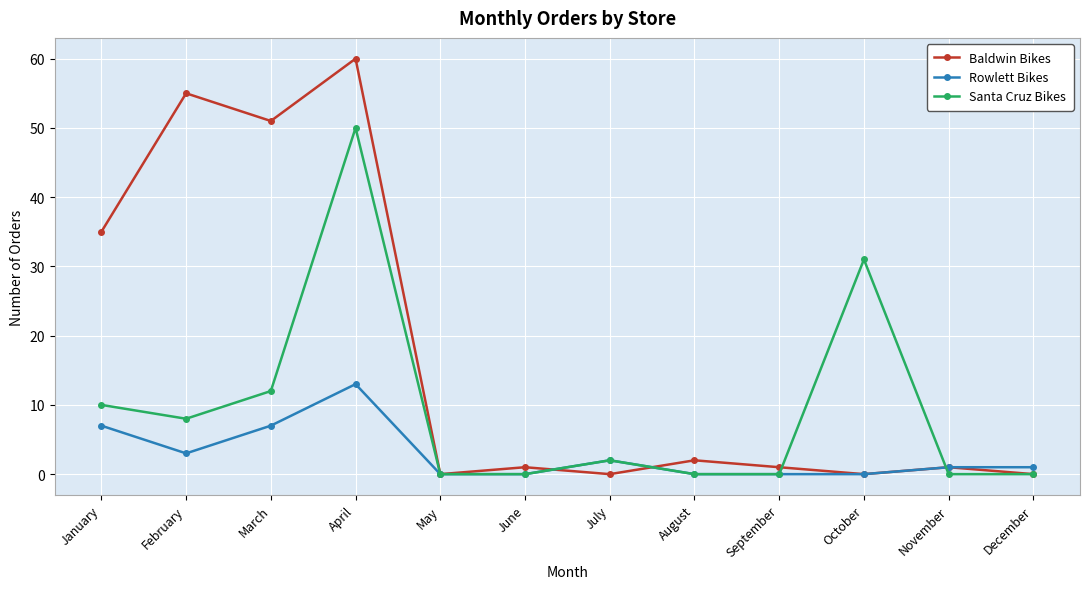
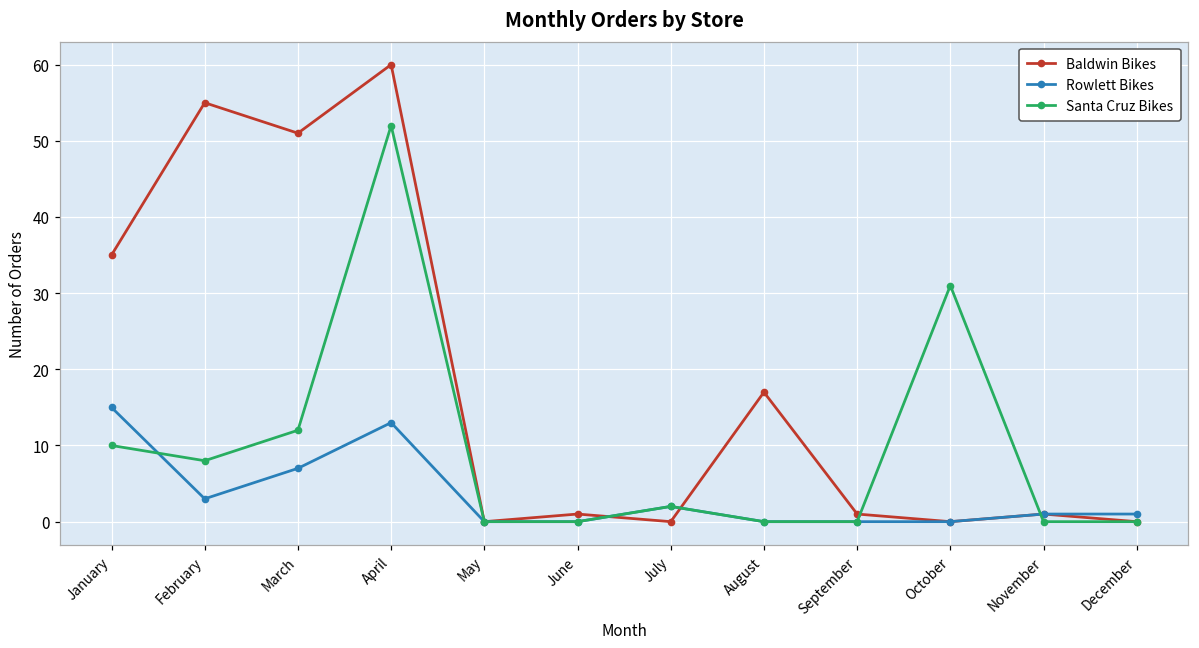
  {
    "Baldwin Bikes": {
      "January": 35,
      "February": 55,
      "March": 51,
      "April": 60,
      "June": 1,
      "July": 0,
-     "August": 2,
+     "August": 17,
      "September": 1
    },
    "Rowlett Bikes": {
-     "January": 7,
+     "January": 15,
      "February": 3,
      "March": 7,
      "April": 13,
      "December": 1
    },
    "Santa Cruz Bikes": {
      "January": 10,
      "February": 8,
      "March": 12,
-     "April": 50,
+     "April": 52,
      "October": 31,
      "November": 0
    }
  }
